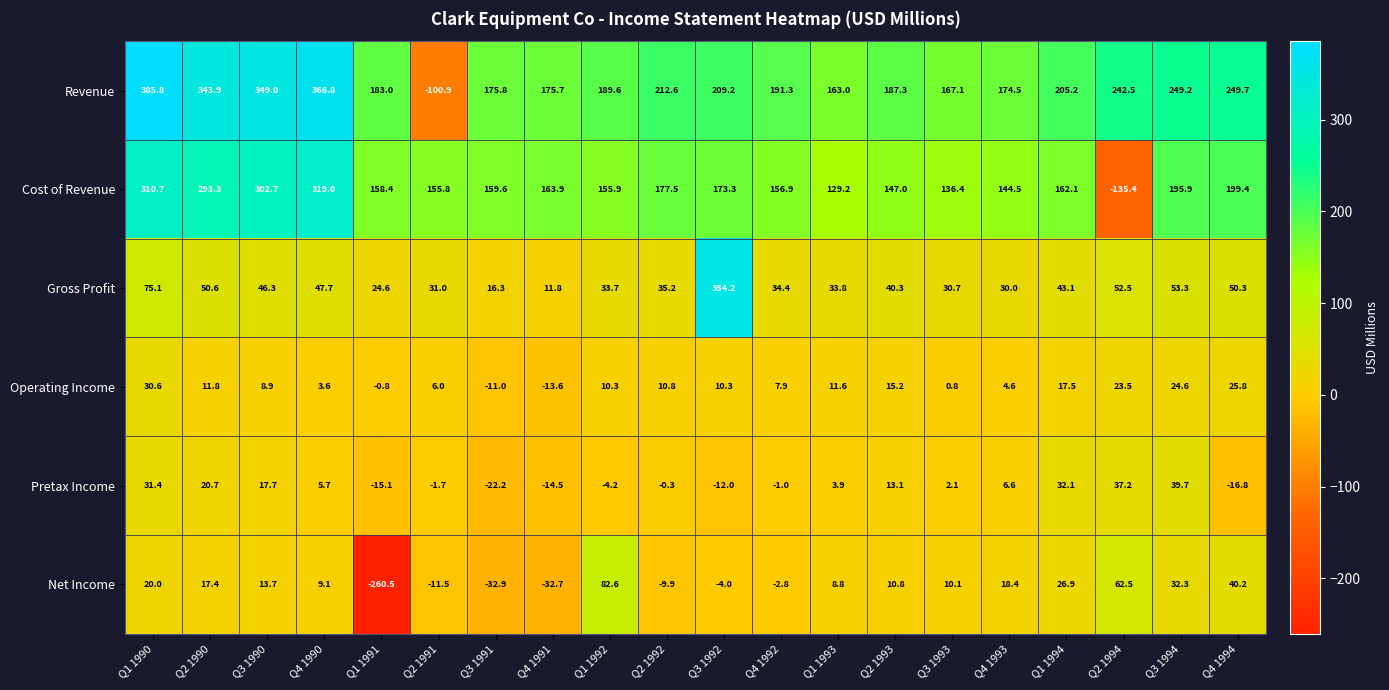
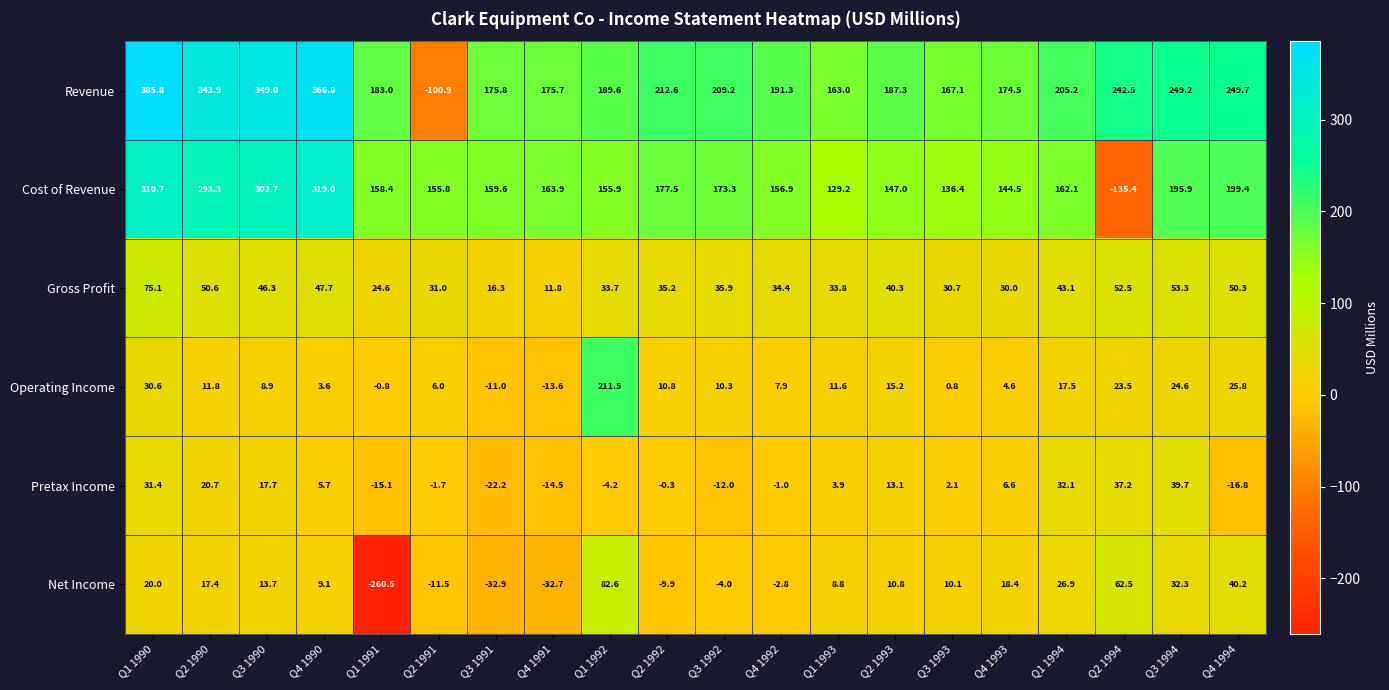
  {
    "Revenue": {
      "Q1 1990": 385.8,
      "Q2 1990": 343.9,
      "Q3 1990": 349.0,
      "Q4 1990": 366.8,
      "Q1 1991": 183.0,
      "Q2 1991": -100.9,
      "Q3 1991": 175.8,
      "Q4 1991": 175.7,
      "Q1 1992": 189.6,
      "Q2 1992": 212.6,
      "Q3 1992": 209.2,
      "Q4 1992": 191.3,
      "Q1 1993": 163.0,
      "Q2 1993": 187.3,
      "Q3 1993": 167.1,
      "Q4 1993": 174.5,
      "Q1 1994": 205.2,
      "Q2 1994": 242.5,
      "Q3 1994": 249.2,
      "Q4 1994": 249.7
    },
    "Cost of Revenue": {
      "Q1 1990": 310.7,
      "Q2 1990": 293.3,
      "Q3 1990": 302.7,
      "Q4 1990": 319.0,
      "Q1 1991": 158.4,
      "Q2 1991": 155.8,
      "Q3 1991": 159.6,
      "Q4 1991": 163.9,
      "Q1 1992": 155.9,
      "Q2 1992": 177.5,
      "Q3 1992": 173.3,
      "Q4 1992": 156.9,
      "Q1 1993": 129.2,
      "Q2 1993": 147.0,
      "Q3 1993": 136.4,
      "Q4 1993": 144.5,
      "Q1 1994": 162.1,
      "Q2 1994": -135.4,
      "Q3 1994": 195.9,
      "Q4 1994": 199.4
    },
    "Gross Profit": {
      "Q1 1990": 75.1,
      "Q2 1990": 50.6,
      "Q3 1990": 46.3,
      "Q4 1990": 47.7,
      "Q1 1991": 24.6,
      "Q2 1991": 31.0,
      "Q3 1991": 16.3,
      "Q4 1991": 11.8,
      "Q1 1992": 33.7,
      "Q2 1992": 35.2,
-     "Q3 1992": 354.2,
+     "Q3 1992": 35.9,
      "Q4 1992": 34.4,
      "Q1 1993": 33.8,
      "Q2 1993": 40.3,
      "Q3 1993": 30.7,
      "Q4 1993": 30.0,
      "Q1 1994": 43.1,
      "Q2 1994": 52.5,
      "Q3 1994": 53.3,
      "Q4 1994": 50.3
    },
    "Operating Income": {
      "Q1 1990": 30.6,
      "Q2 1990": 11.8,
      "Q3 1990": 8.9,
      "Q4 1990": 3.6,
      "Q1 1991": -0.8,
      "Q2 1991": 6.0,
      "Q3 1991": -11.0,
      "Q4 1991": -13.6,
-     "Q1 1992": 10.3,
+     "Q1 1992": 211.5,
      "Q2 1992": 10.8,
      "Q3 1992": 10.3,
      "Q4 1992": 7.9,
      "Q1 1993": 11.6,
      "Q2 1993": 15.2,
      "Q3 1993": 0.8,
      "Q4 1993": 4.6,
      "Q1 1994": 17.5,
      "Q2 1994": 23.5,
      "Q3 1994": 24.6,
      "Q4 1994": 25.8
    },
    "Pretax Income": {
      "Q1 1990": 31.4,
      "Q2 1990": 20.7,
      "Q3 1990": 17.7,
      "Q4 1990": 5.7,
      "Q1 1991": -15.1,
      "Q2 1991": -1.7,
      "Q3 1991": -22.2,
      "Q4 1991": -14.5,
      "Q1 1992": -4.2,
      "Q2 1992": -0.3,
      "Q3 1992": -12.0,
      "Q4 1992": -1.0,
      "Q1 1993": 3.9,
      "Q2 1993": 13.1,
      "Q3 1993": 2.1,
      "Q4 1993": 6.6,
      "Q1 1994": 32.1,
      "Q2 1994": 37.2,
      "Q3 1994": 39.7,
      "Q4 1994": -16.8
    },
    "Net Income": {
      "Q1 1990": 20.0,
      "Q2 1990": 17.4,
      "Q3 1990": 13.7,
      "Q4 1990": 9.1,
      "Q1 1991": -260.5,
      "Q2 1991": -11.5,
      "Q3 1991": -32.9,
      "Q4 1991": -32.7,
      "Q1 1992": 82.6,
      "Q2 1992": -9.9,
      "Q3 1992": -4.0,
      "Q4 1992": -2.8,
      "Q1 1993": 8.8,
      "Q2 1993": 10.8,
      "Q3 1993": 10.1,
      "Q4 1993": 18.4,
      "Q1 1994": 26.9,
      "Q2 1994": 62.5,
      "Q3 1994": 32.3,
      "Q4 1994": 40.2
    }
  }
